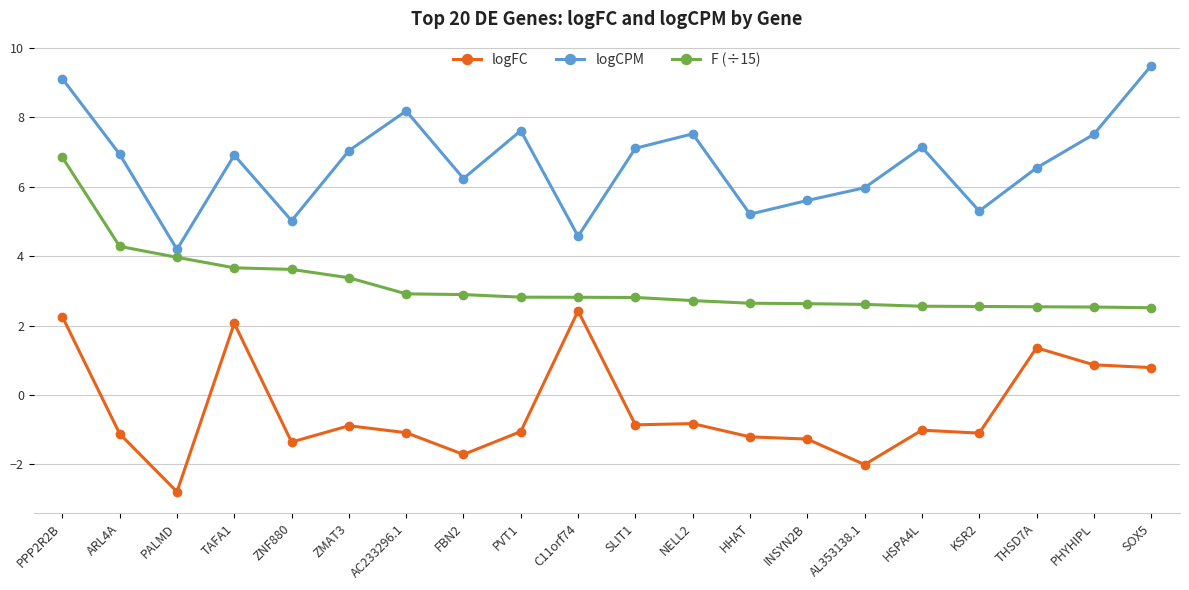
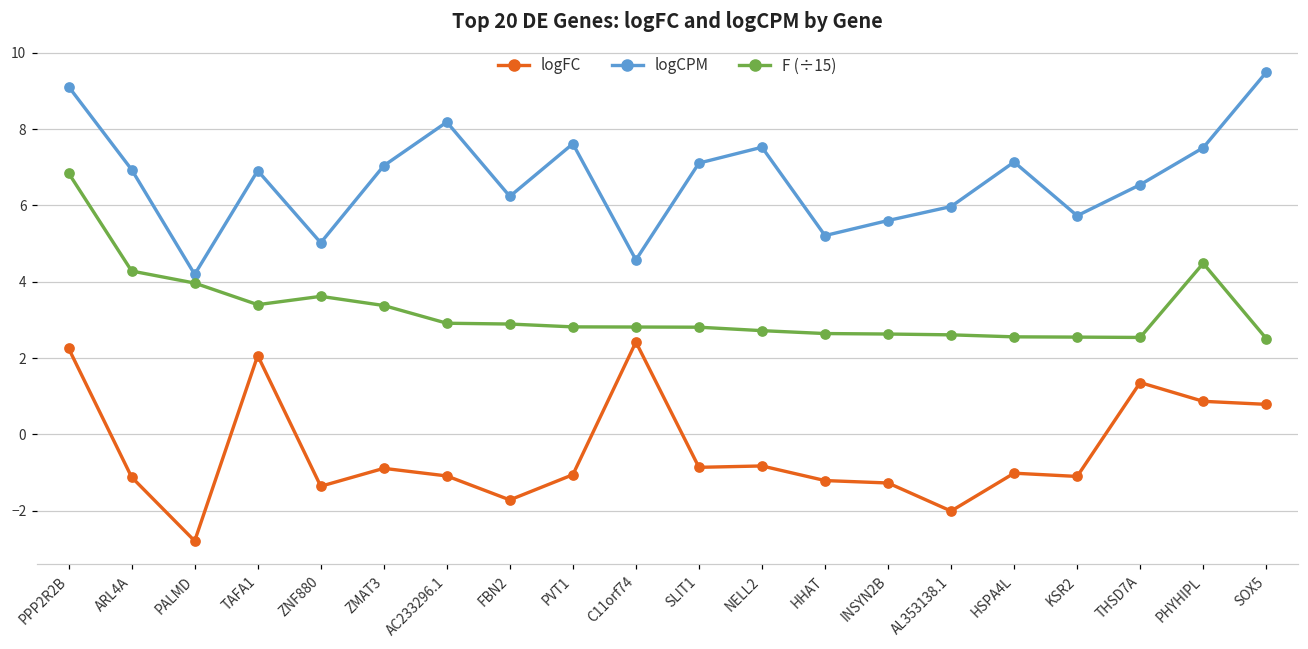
  {
    "logFC": {
      "PPP2R2B": 2.3,
      "ARL4A": -1.1,
      "PALMD": -2.8,
      "TAFA1": 2.1,
      "ZNF880": -1.4,
      "ZMAT3": -0.9,
      "AC233296.1": -1.1,
      "FBN2": -1.7,
      "PVT1": -1.1,
      "C11orf74": 2.4,
      "SLIT1": -0.9,
      "NELL2": -0.8,
      "HHAT": -1.2,
      "INSYN2B": -1.3,
      "AL353138.1": -2.0,
      "HSPA4L": -1.0,
      "KSR2": -1.1,
      "THSD7A": 1.4,
      "PHYHIPL": 0.9,
      "SOX5": 0.8
    },
    "logCPM": {
      "PPP2R2B": 9.1,
      "ARL4A": 6.9,
      "PALMD": 4.2,
      "TAFA1": 6.9,
      "ZNF880": 5.0,
      "ZMAT3": 7.0,
      "AC233296.1": 8.2,
      "FBN2": 6.2,
      "PVT1": 7.6,
      "C11orf74": 4.6,
      "SLIT1": 7.1,
      "NELL2": 7.5,
      "HHAT": 5.2,
      "INSYN2B": 5.6,
      "AL353138.1": 6.0,
      "HSPA4L": 7.1,
-     "KSR2": 5.3,
+     "KSR2": 5.7,
      "THSD7A": 6.5,
      "PHYHIPL": 7.5,
      "SOX5": 9.5
    },
    "F (÷15)": {
      "PPP2R2B": 6.8,
      "ARL4A": 4.3,
      "PALMD": 4.0,
-     "TAFA1": 3.7,
+     "TAFA1": 3.4,
      "ZNF880": 3.6,
      "ZMAT3": 3.4,
      "AC233296.1": 2.9,
      "FBN2": 2.9,
      "PVT1": 2.8,
      "C11orf74": 2.8,
      "SLIT1": 2.8,
      "NELL2": 2.7,
      "HHAT": 2.6,
      "INSYN2B": 2.6,
      "AL353138.1": 2.6,
      "HSPA4L": 2.6,
      "KSR2": 2.5,
      "THSD7A": 2.5,
-     "PHYHIPL": 2.5,
+     "PHYHIPL": 4.5,
      "SOX5": 2.5
    }
  }
